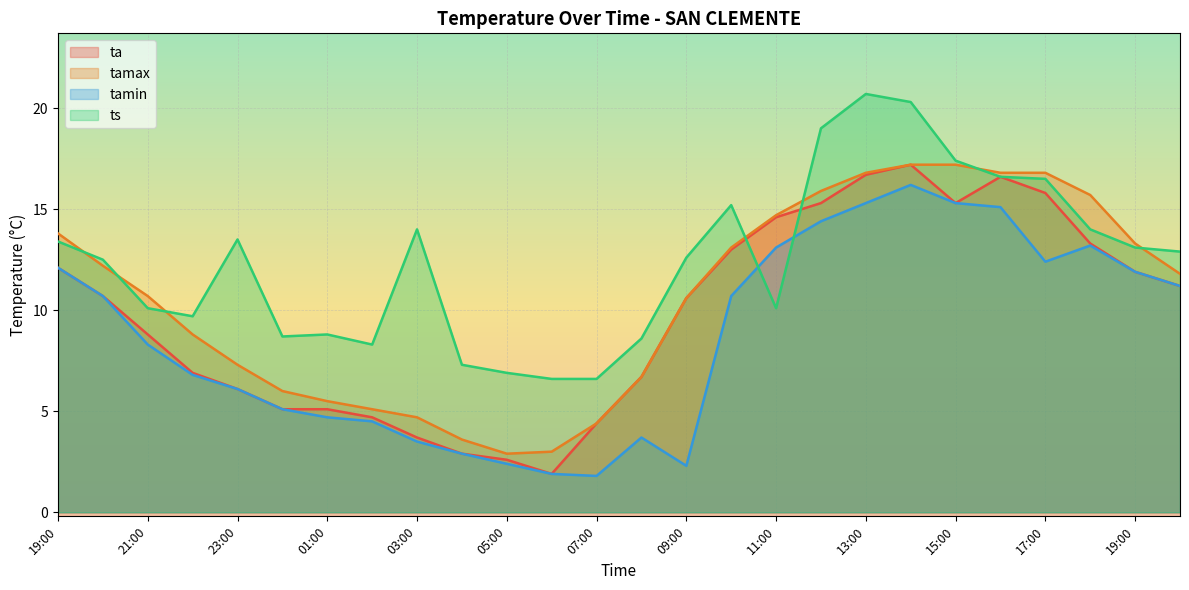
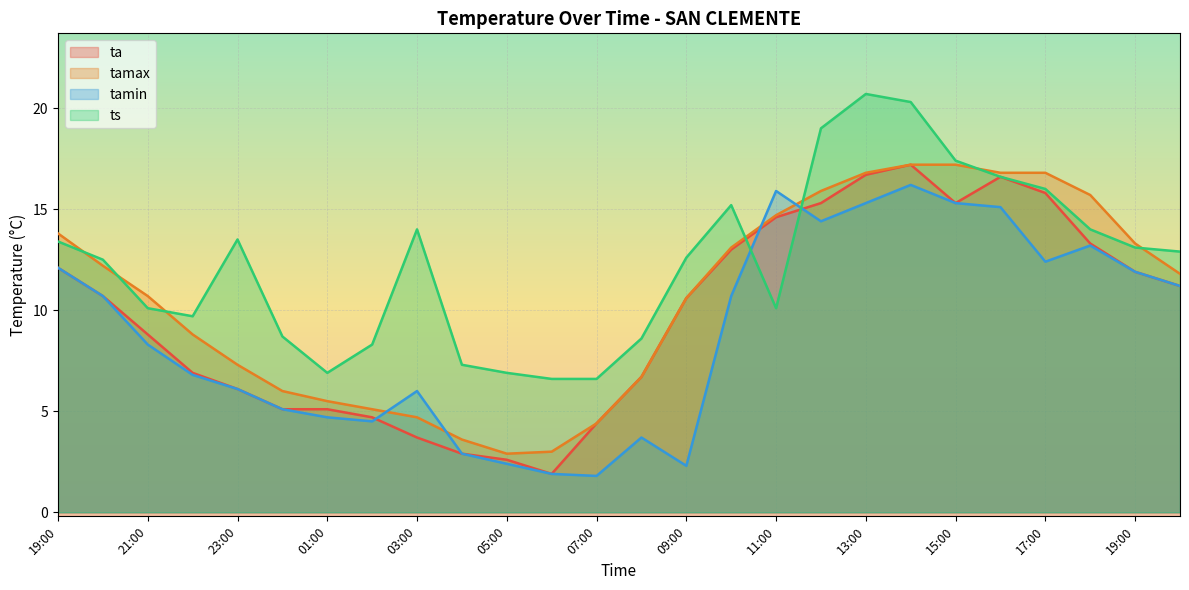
  {
    "tamin": {
      "21:00": 8.3,
      "01:00": 4.7,
-     "03:00": 3.5,
+     "03:00": 6.0,
      "05:00": 2.4,
      "07:00": 1.8,
      "09:00": 2.3,
-     "11:00": 13.1,
+     "11:00": 15.9,
      "13:00": 15.3,
      "17:00": 12.4
    },
    "ts": {
      "21:00": 10.1,
      "23:00": 13.5,
-     "01:00": 8.8,
+     "01:00": 6.9,
      "03:00": 14.0,
      "05:00": 6.9,
      "07:00": 6.6,
      "09:00": 12.6,
      "11:00": 10.1,
      "13:00": 20.7,
      "15:00": 17.4,
-     "17:00": 16.5
+     "17:00": 16.0
    }
  }
